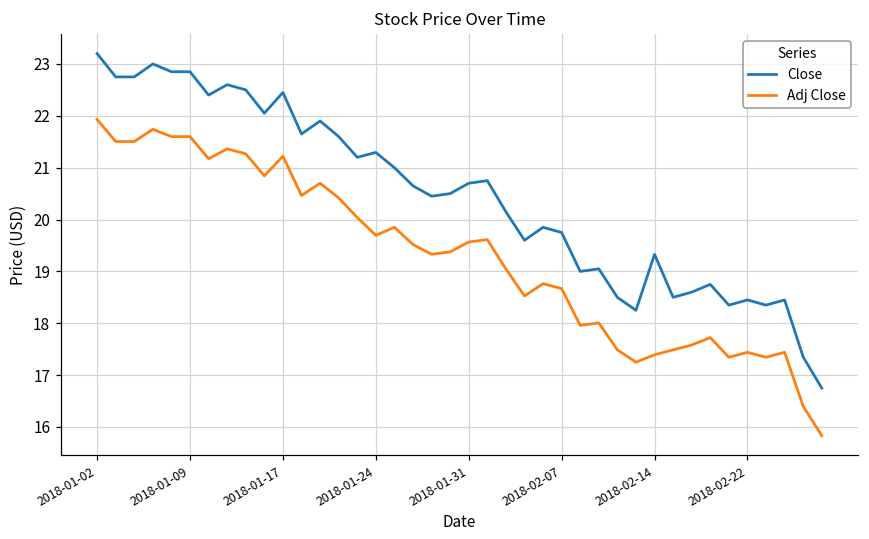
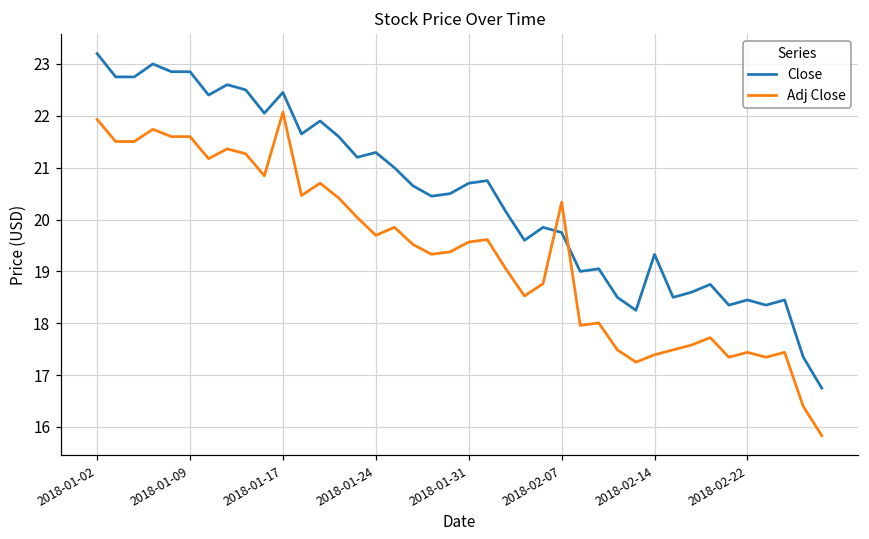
  {
    "Close": {
      "2018-01-02": 23.2,
      "2018-01-09": 22.9,
      "2018-01-17": 22.5,
      "2018-01-24": 21.3,
      "2018-01-31": 20.7,
      "2018-02-07": 19.8,
      "2018-02-14": 19.3,
      "2018-02-22": 18.5
    },
    "Adj Close": {
      "2018-01-02": 21.9,
      "2018-01-09": 21.6,
-     "2018-01-17": 21.2,
+     "2018-01-17": 22.1,
      "2018-01-24": 19.7,
      "2018-01-31": 19.6,
-     "2018-02-07": 18.7,
+     "2018-02-07": 20.3,
      "2018-02-14": 17.4,
      "2018-02-22": 17.4
    }
  }
